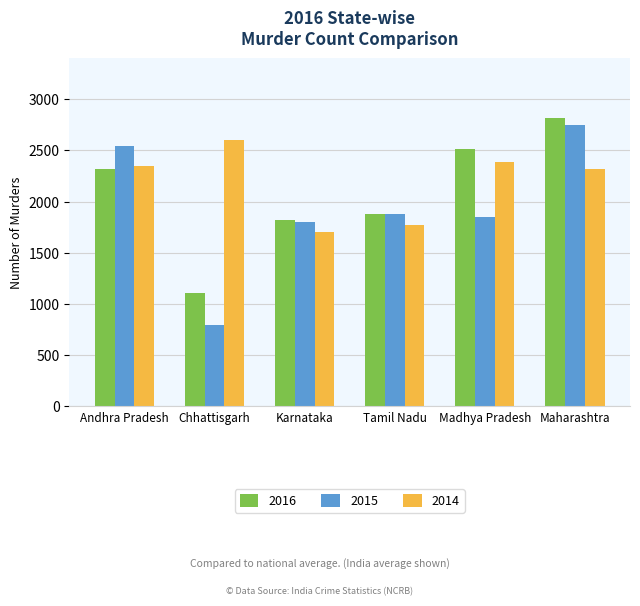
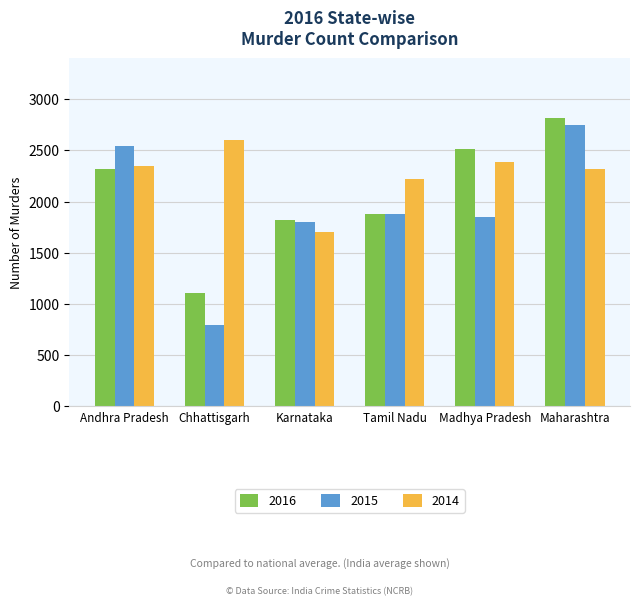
  {
    "2016": {
      "Andhra Pradesh": 2320,
      "Chhattisgarh": 1110,
      "Karnataka": 1820,
      "Tamil Nadu": 1880,
      "Madhya Pradesh": 2510,
      "Maharashtra": 2820
    },
    "2015": {
      "Andhra Pradesh": 2540,
      "Chhattisgarh": 800,
      "Karnataka": 1810,
      "Tamil Nadu": 1880,
      "Madhya Pradesh": 1850,
      "Maharashtra": 2740
    },
    "2014": {
      "Andhra Pradesh": 2340,
      "Chhattisgarh": 2610,
      "Karnataka": 1700,
-     "Tamil Nadu": 1780,
+     "Tamil Nadu": 2220,
      "Madhya Pradesh": 2390,
      "Maharashtra": 2320
    }
  }
